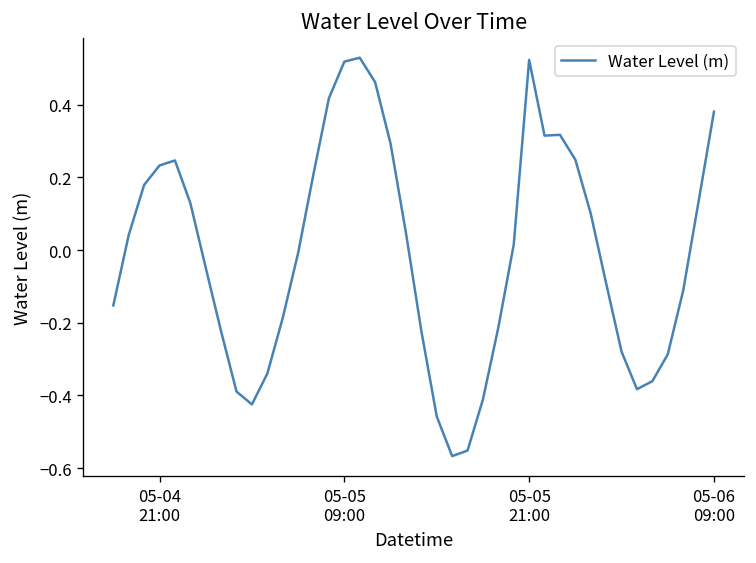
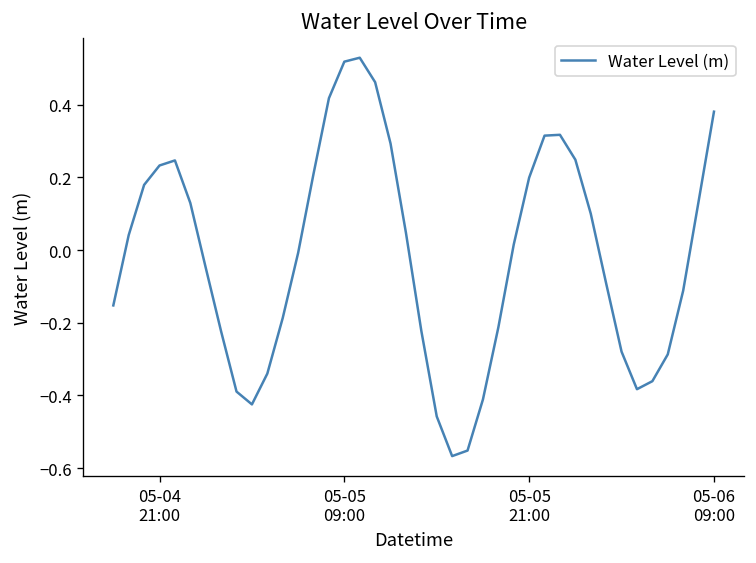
  {
    "05-04 21:00": 0.23,
    "05-05 09:00": 0.52,
-   "05-05 21:00": 0.52,
+   "05-05 21:00": 0.20,
    "05-06 09:00": 0.38
  }
